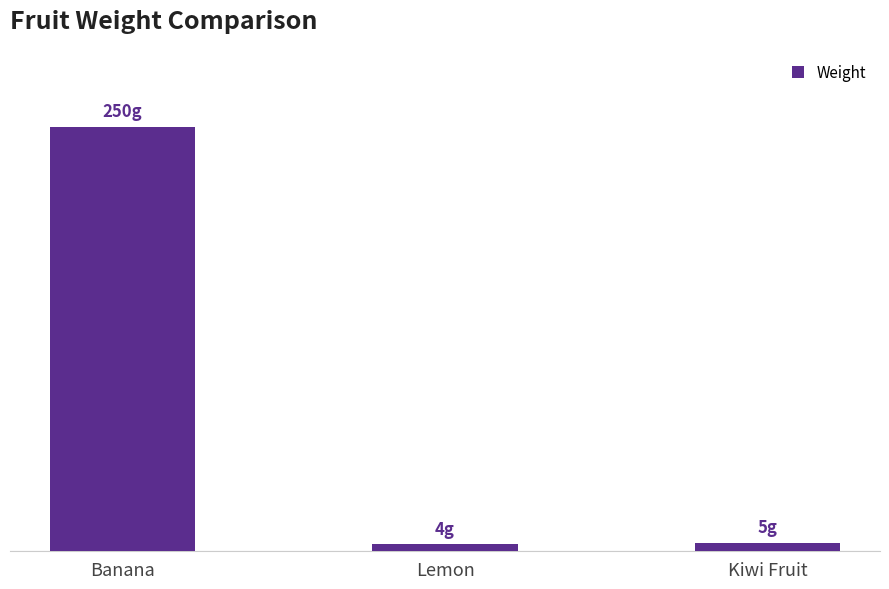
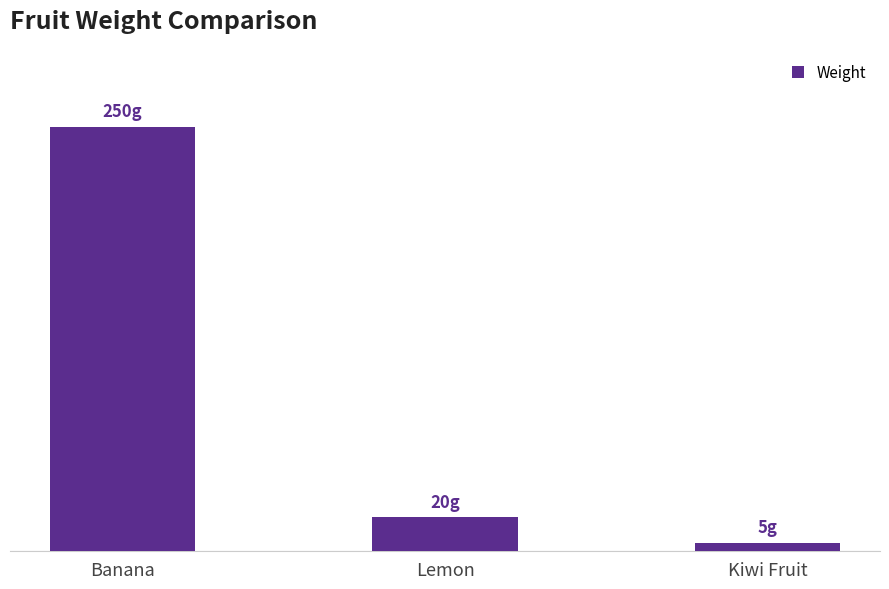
  {
    "Banana": "250g",
-   "Lemon": "4g",
+   "Lemon": "20g",
    "Kiwi Fruit": "5g"
  }
